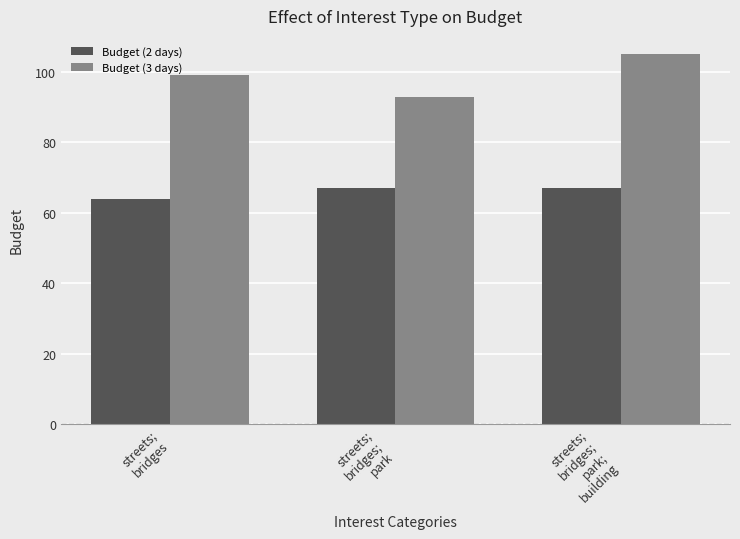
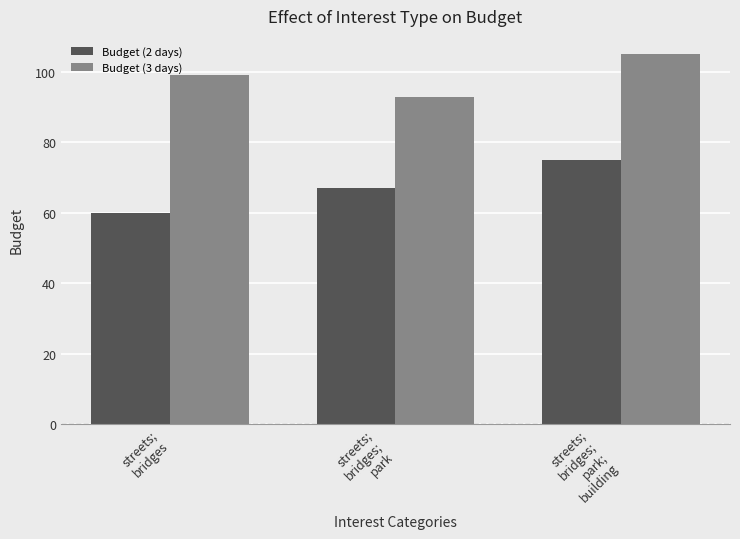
  {
    "Budget (2 days)": {
-     "streets; bridges": 64,
+     "streets; bridges": 60,
      "streets; bridges; park": 67,
-     "streets; bridges; park; building": 67
+     "streets; bridges; park; building": 75
    },
    "Budget (3 days)": {
      "streets; bridges": 99,
      "streets; bridges; park": 93,
      "streets; bridges; park; building": 105
    }
  }
